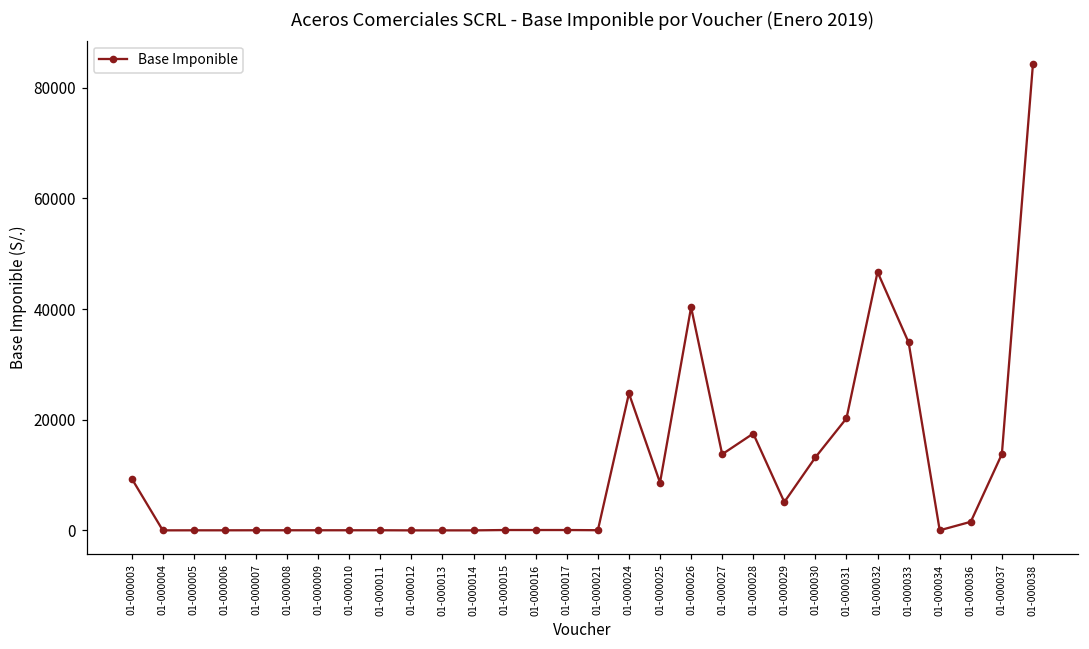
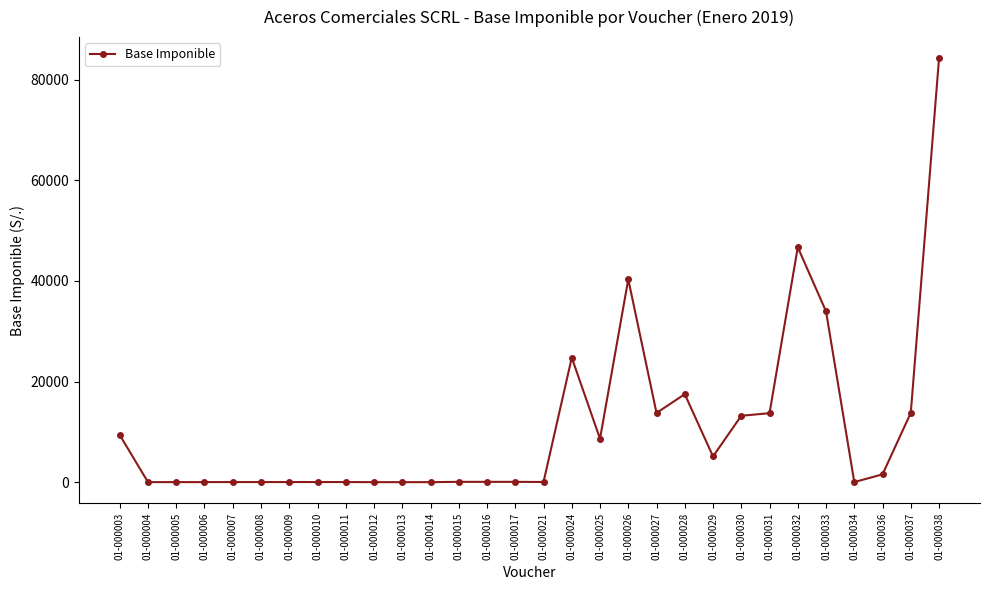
  {
    "01-000003": 9000,
    "01-000004": 0,
    "01-000005": 0,
    "01-000006": 0,
    "01-000007": 0,
    "01-000008": 0,
    "01-000009": 0,
    "01-000010": 0,
    "01-000011": 0,
    "01-000012": 0,
    "01-000013": 0,
    "01-000014": 0,
    "01-000015": 0,
    "01-000016": 0,
    "01-000017": 0,
    "01-000021": 0,
    "01-000024": 25000,
    "01-000025": 9000,
    "01-000026": 40000,
    "01-000027": 14000,
    "01-000028": 18000,
    "01-000029": 5000,
    "01-000030": 13000,
-   "01-000031": 20000,
+   "01-000031": 14000,
    "01-000032": 47000,
    "01-000033": 34000,
    "01-000034": 0,
    "01-000036": 2000,
    "01-000037": 14000,
    "01-000038": 84000
  }
